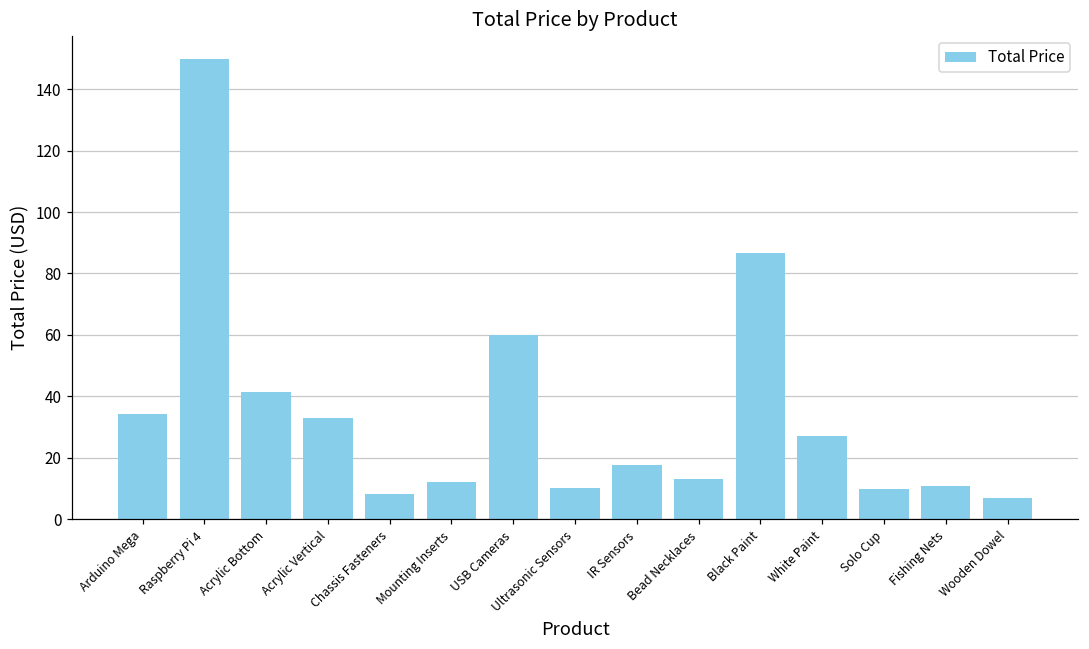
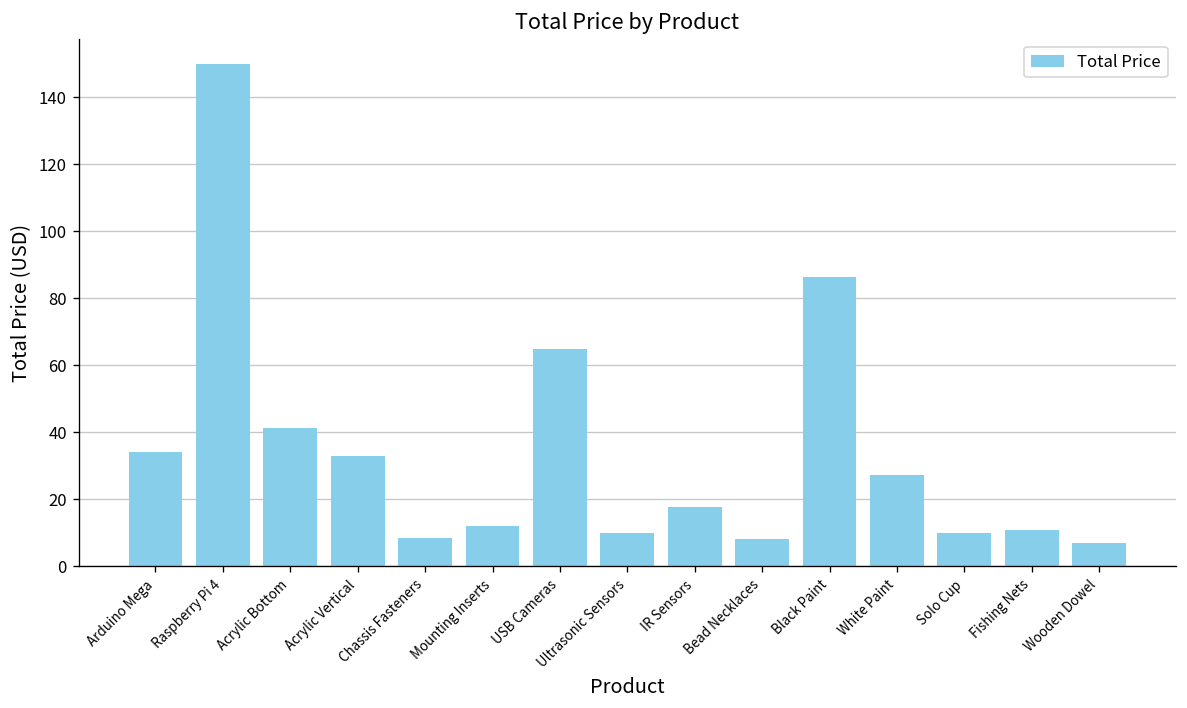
  {
    "Arduino Mega": 34,
    "Raspberry Pi 4": 150,
    "Acrylic Bottom": 41,
    "Acrylic Vertical": 33,
    "Chassis Fasteners": 8,
    "Mounting Inserts": 12,
-   "USB Cameras": 60,
+   "USB Cameras": 65,
    "Ultrasonic Sensors": 10,
    "IR Sensors": 18,
-   "Bead Necklaces": 13,
+   "Bead Necklaces": 8,
    "Black Paint": 87,
    "White Paint": 27,
    "Solo Cup": 10,
    "Fishing Nets": 11,
    "Wooden Dowel": 7
  }
